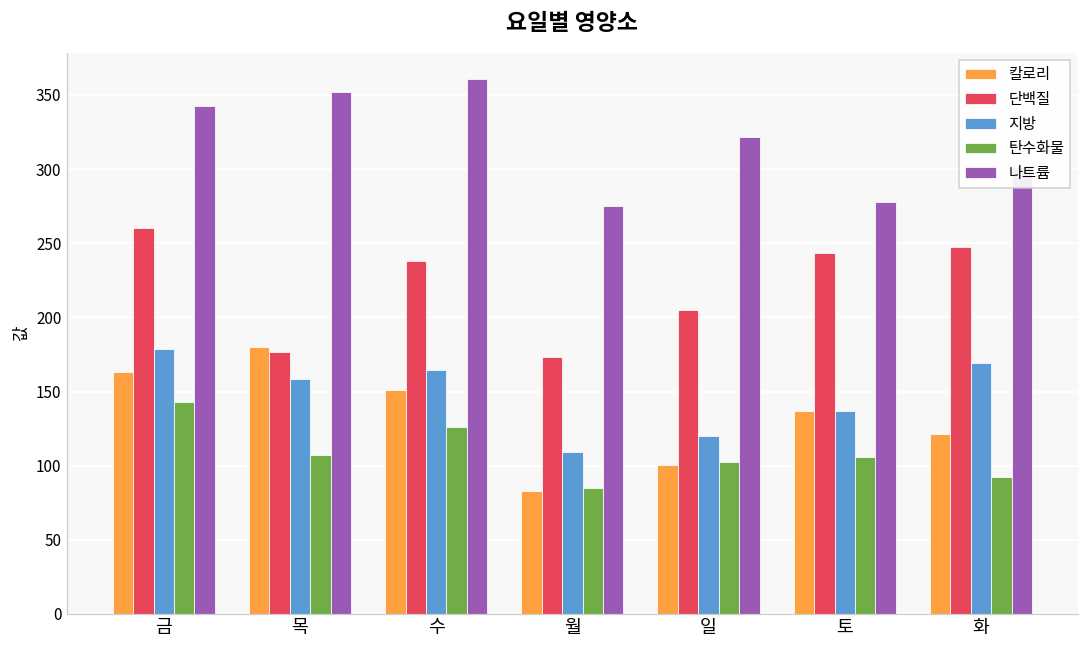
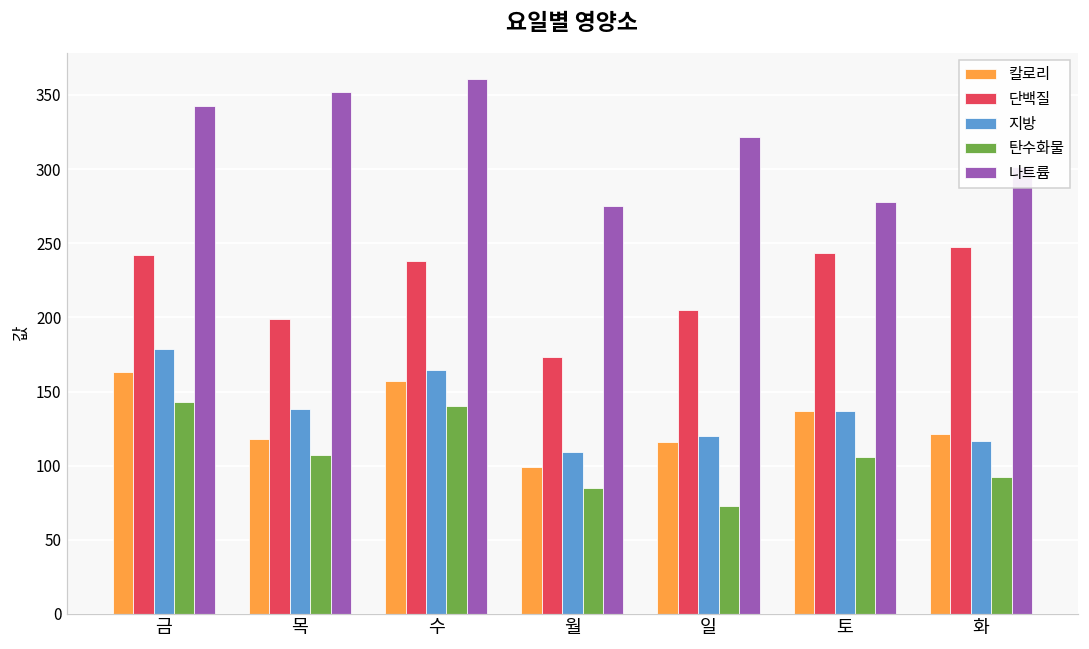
  {
    "칼로리": {
      "금": 163,
-     "목": 180,
-     "수": 151,
-     "월": 83,
-     "일": 101,
+     "목": 118,
+     "수": 157,
+     "월": 99,
+     "일": 116,
      "토": 137,
      "화": 121
    },
    "단백질": {
-     "금": 260,
-     "목": 177,
+     "금": 242,
+     "목": 199,
      "수": 238,
      "월": 173,
      "일": 205,
      "토": 243,
      "화": 247
    },
    "지방": {
      "금": 179,
-     "목": 159,
+     "목": 139,
      "수": 165,
      "월": 109,
      "일": 120,
      "토": 137,
-     "화": 169
+     "화": 117
    },
    "탄수화물": {
      "금": 143,
      "목": 107,
-     "수": 126,
+     "수": 140,
      "월": 85,
-     "일": 103,
+     "일": 73,
      "토": 106,
      "화": 93
    },
    "나트륨": {
      "금": 343,
      "목": 352,
      "수": 361,
      "월": 275,
      "일": 322,
      "토": 278
    }
  }
